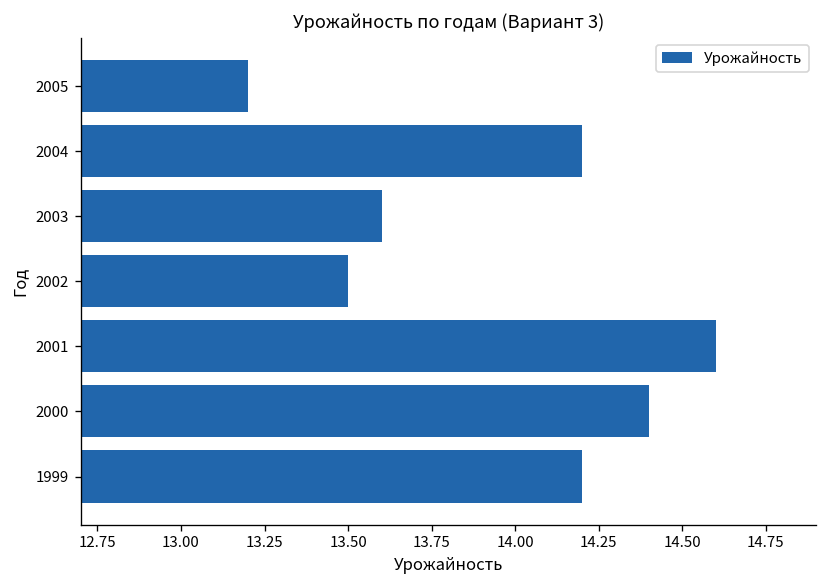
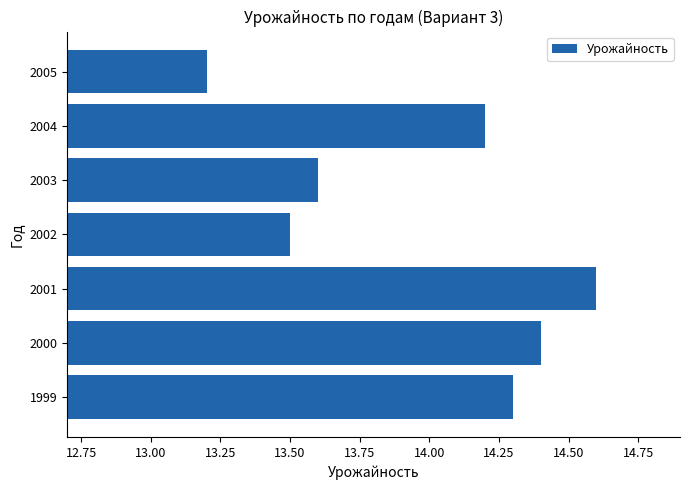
  {
    "2005": 13.2,
    "2004": 14.2,
    "2003": 13.6,
    "2002": 13.5,
    "2001": 14.6,
    "2000": 14.4,
-   "1999": 14.2
+   "1999": 14.3
  }
